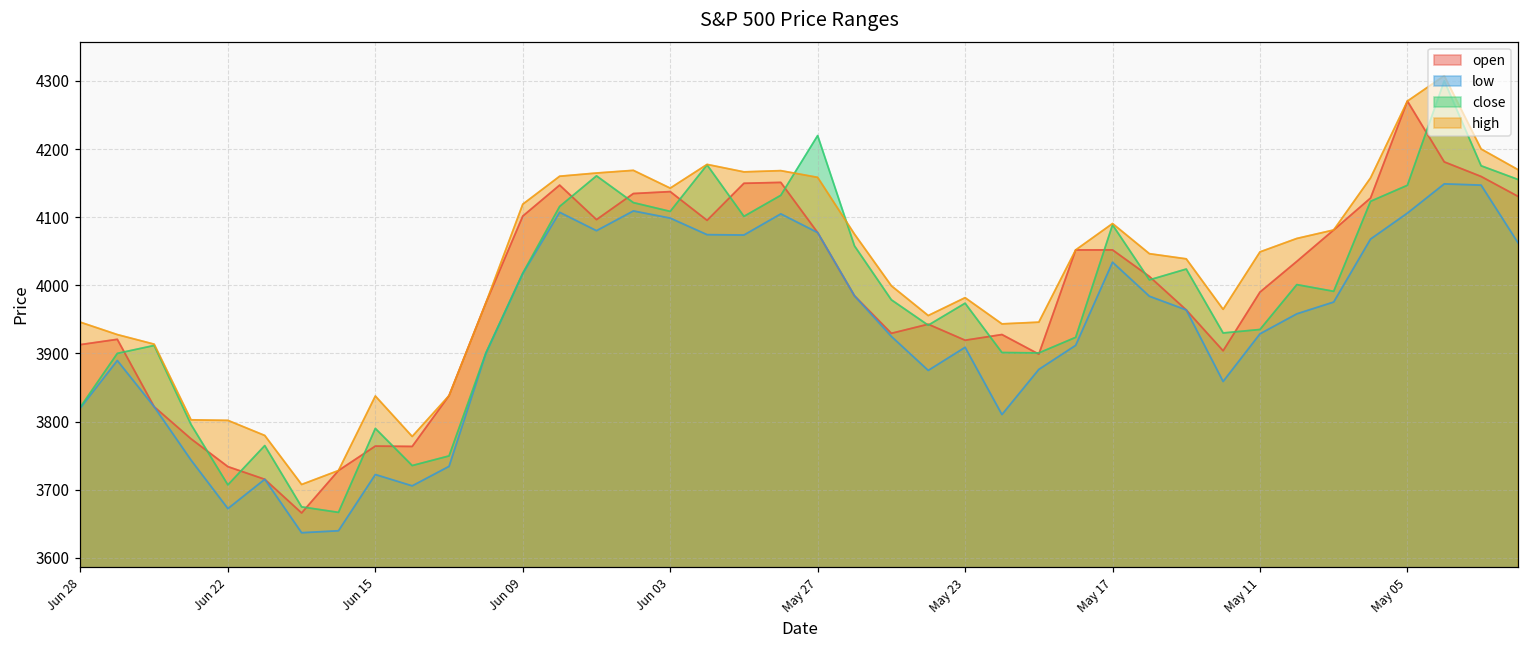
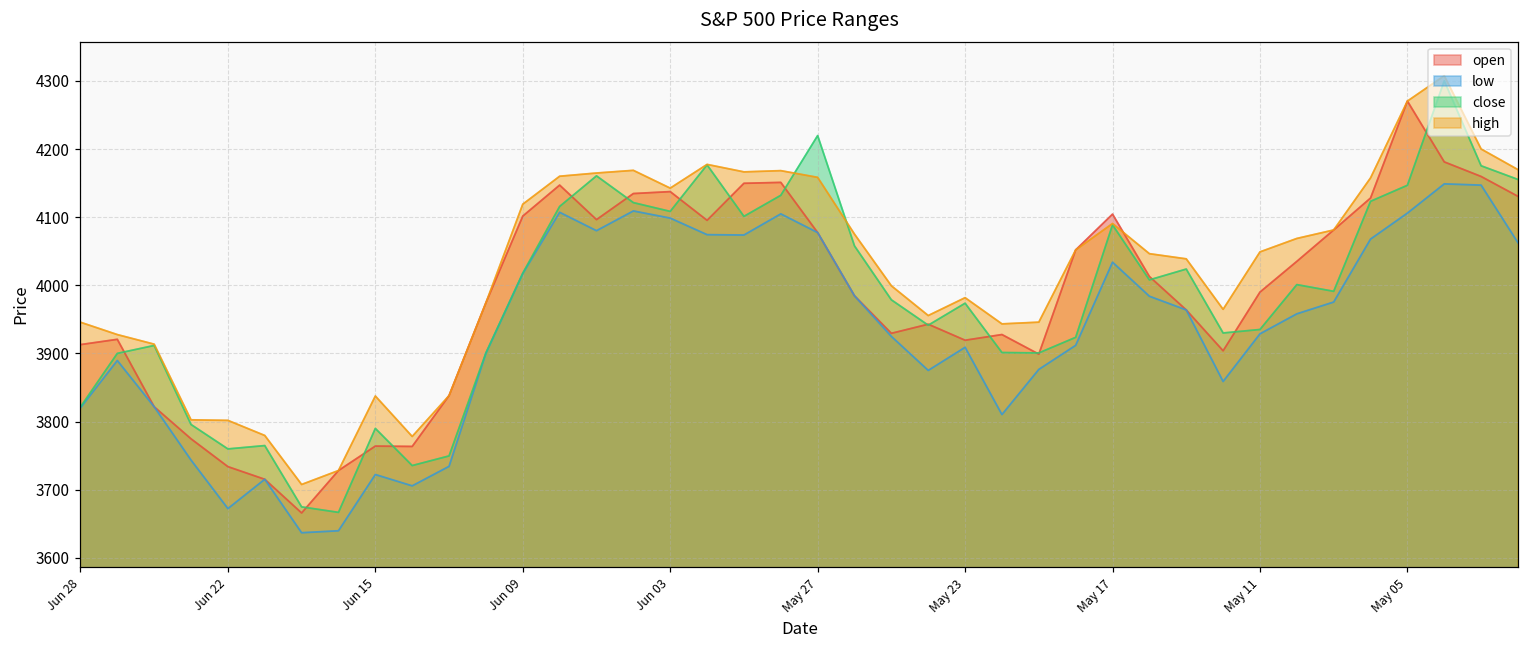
  {
    "open": {
      "Jun 28": 3910,
      "Jun 22": 3730,
      "Jun 15": 3760,
      "Jun 09": 4100,
      "Jun 03": 4140,
      "May 23": 3920,
-     "May 17": 4050,
+     "May 17": 4100,
      "May 11": 3990
    },
    "low": {
      "Jun 22": 3670,
      "Jun 15": 3720,
      "Jun 03": 4100,
      "May 23": 3910,
      "May 17": 4030,
      "May 11": 3930,
      "May 05": 4110
    },
    "close": {
-     "Jun 22": 3710,
+     "Jun 22": 3760,
      "Jun 15": 3790,
      "Jun 03": 4110,
      "May 27": 4220,
      "May 23": 3970,
      "May 11": 3940,
      "May 05": 4150
    },
    "high": {
      "Jun 28": 3950,
      "Jun 22": 3800,
      "Jun 15": 3840,
      "Jun 09": 4120,
      "Jun 03": 4140,
      "May 27": 4160,
      "May 23": 3980,
      "May 11": 4050
    }
  }
